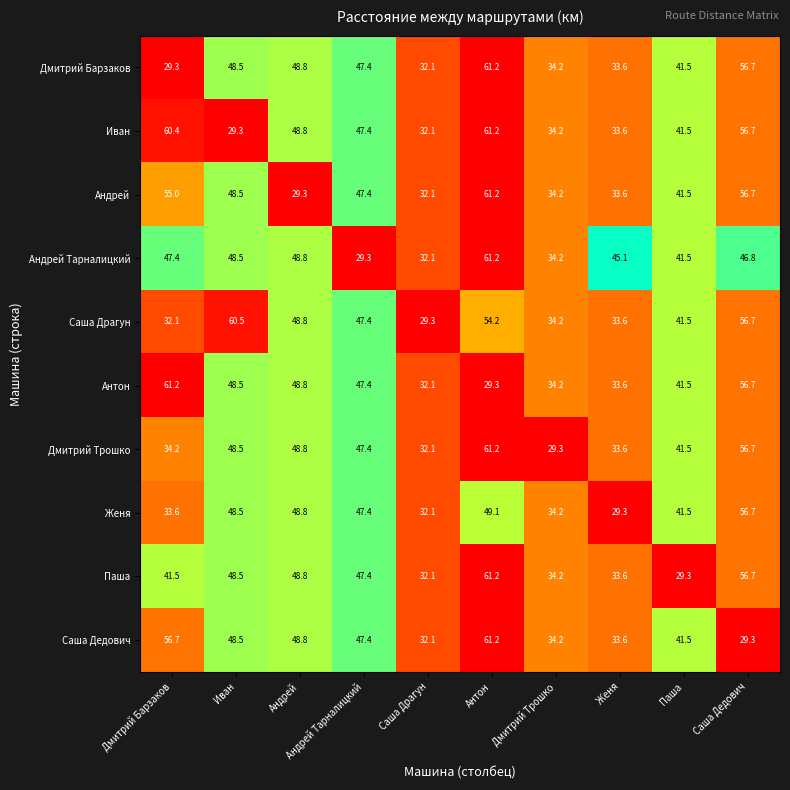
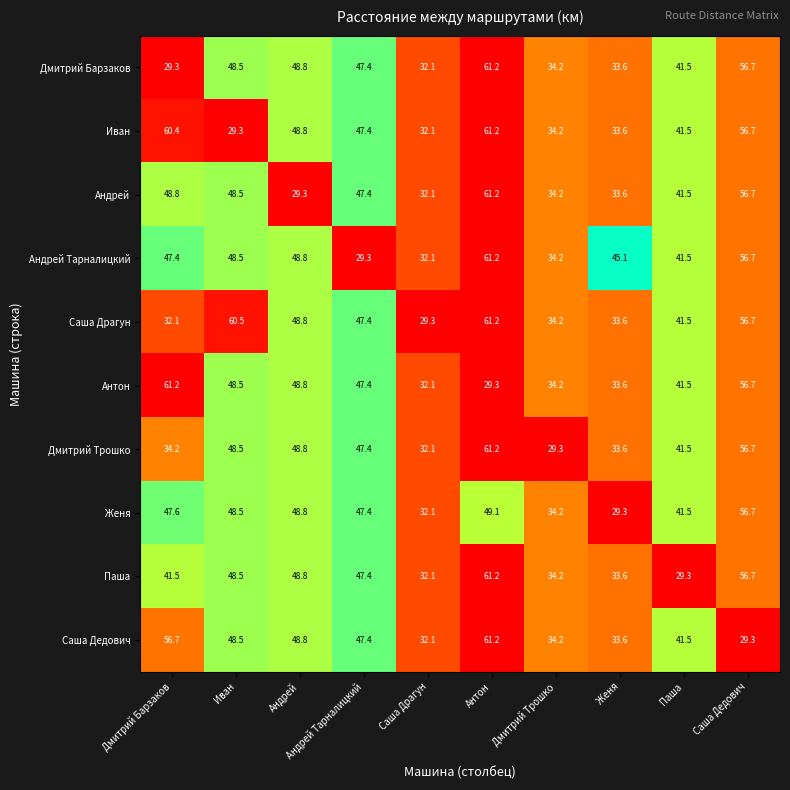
  {
    "Дмитрий Барзаков": {
      "Дмитрий Барзаков": 29.3,
      "Иван": 48.5,
      "Андрей": 48.8,
      "Андрей Тарналицкий": 47.4,
      "Саша Драгун": 32.1,
      "Антон": 61.2,
      "Дмитрий Трошко": 34.2,
      "Женя": 33.6,
      "Паша": 41.5,
      "Саша Дедович": 56.7
    },
    "Иван": {
      "Дмитрий Барзаков": 60.4,
      "Иван": 29.3,
      "Андрей": 48.8,
      "Андрей Тарналицкий": 47.4,
      "Саша Драгун": 32.1,
      "Антон": 61.2,
      "Дмитрий Трошко": 34.2,
      "Женя": 33.6,
      "Паша": 41.5,
      "Саша Дедович": 56.7
    },
    "Андрей": {
-     "Дмитрий Барзаков": 55.0,
+     "Дмитрий Барзаков": 48.8,
      "Иван": 48.5,
      "Андрей": 29.3,
      "Андрей Тарналицкий": 47.4,
      "Саша Драгун": 32.1,
      "Антон": 61.2,
      "Дмитрий Трошко": 34.2,
      "Женя": 33.6,
      "Паша": 41.5,
      "Саша Дедович": 56.7
    },
    "Андрей Тарналицкий": {
      "Дмитрий Барзаков": 47.4,
      "Иван": 48.5,
      "Андрей": 48.8,
      "Андрей Тарналицкий": 29.3,
      "Саша Драгун": 32.1,
      "Антон": 61.2,
      "Дмитрий Трошко": 34.2,
      "Женя": 45.1,
      "Паша": 41.5,
-     "Саша Дедович": 46.8
+     "Саша Дедович": 56.7
    },
    "Саша Драгун": {
      "Дмитрий Барзаков": 32.1,
      "Иван": 60.5,
      "Андрей": 48.8,
      "Андрей Тарналицкий": 47.4,
      "Саша Драгун": 29.3,
-     "Антон": 54.2,
+     "Антон": 61.2,
      "Дмитрий Трошко": 34.2,
      "Женя": 33.6,
      "Паша": 41.5,
      "Саша Дедович": 56.7
    },
    "Антон": {
      "Дмитрий Барзаков": 61.2,
      "Иван": 48.5,
      "Андрей": 48.8,
      "Андрей Тарналицкий": 47.4,
      "Саша Драгун": 32.1,
      "Антон": 29.3,
      "Дмитрий Трошко": 34.2,
      "Женя": 33.6,
      "Паша": 41.5,
      "Саша Дедович": 56.7
    },
    "Дмитрий Трошко": {
      "Дмитрий Барзаков": 34.2,
      "Иван": 48.5,
      "Андрей": 48.8,
      "Андрей Тарналицкий": 47.4,
      "Саша Драгун": 32.1,
      "Антон": 61.2,
      "Дмитрий Трошко": 29.3,
      "Женя": 33.6,
      "Паша": 41.5,
      "Саша Дедович": 56.7
    },
    "Женя": {
-     "Дмитрий Барзаков": 33.6,
+     "Дмитрий Барзаков": 47.6,
      "Иван": 48.5,
      "Андрей": 48.8,
      "Андрей Тарналицкий": 47.4,
      "Саша Драгун": 32.1,
      "Антон": 49.1,
      "Дмитрий Трошко": 34.2,
      "Женя": 29.3,
      "Паша": 41.5,
      "Саша Дедович": 56.7
    },
    "Паша": {
      "Дмитрий Барзаков": 41.5,
      "Иван": 48.5,
      "Андрей": 48.8,
      "Андрей Тарналицкий": 47.4,
      "Саша Драгун": 32.1,
      "Антон": 61.2,
      "Дмитрий Трошко": 34.2,
      "Женя": 33.6,
      "Паша": 29.3,
      "Саша Дедович": 56.7
    },
    "Саша Дедович": {
      "Дмитрий Барзаков": 56.7,
      "Иван": 48.5,
      "Андрей": 48.8,
      "Андрей Тарналицкий": 47.4,
      "Саша Драгун": 32.1,
      "Антон": 61.2,
      "Дмитрий Трошко": 34.2,
      "Женя": 33.6,
      "Паша": 41.5,
      "Саша Дедович": 29.3
    }
  }
